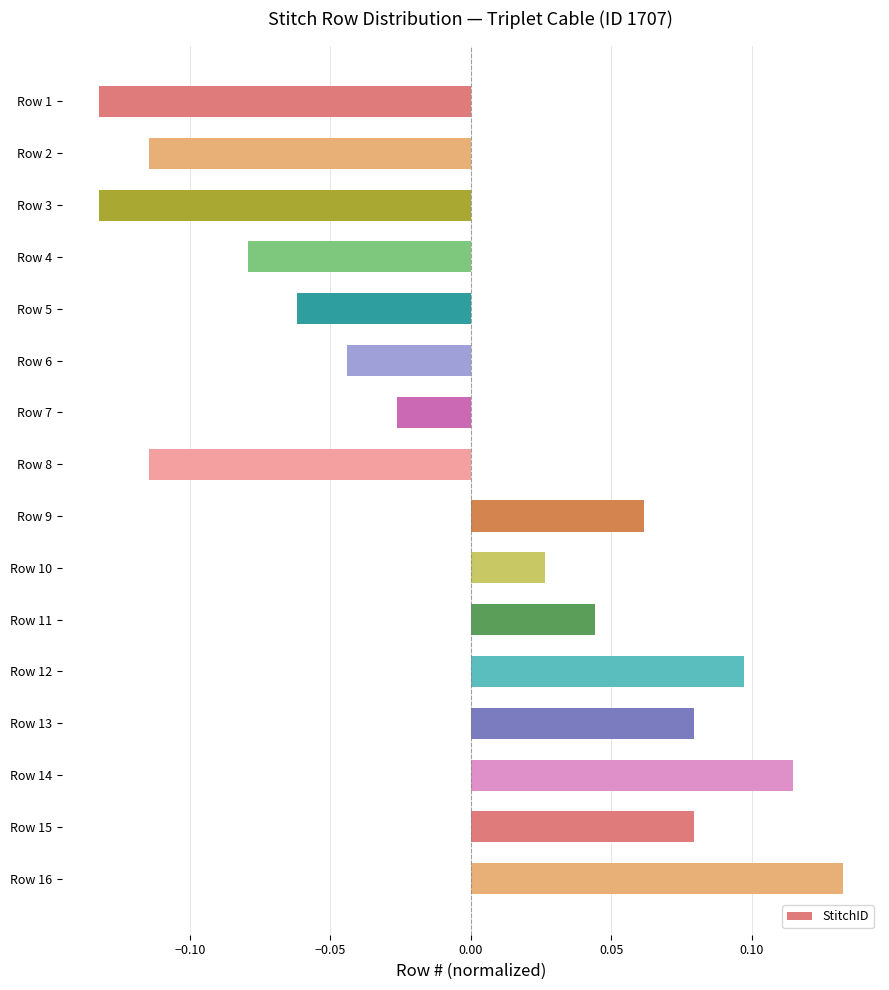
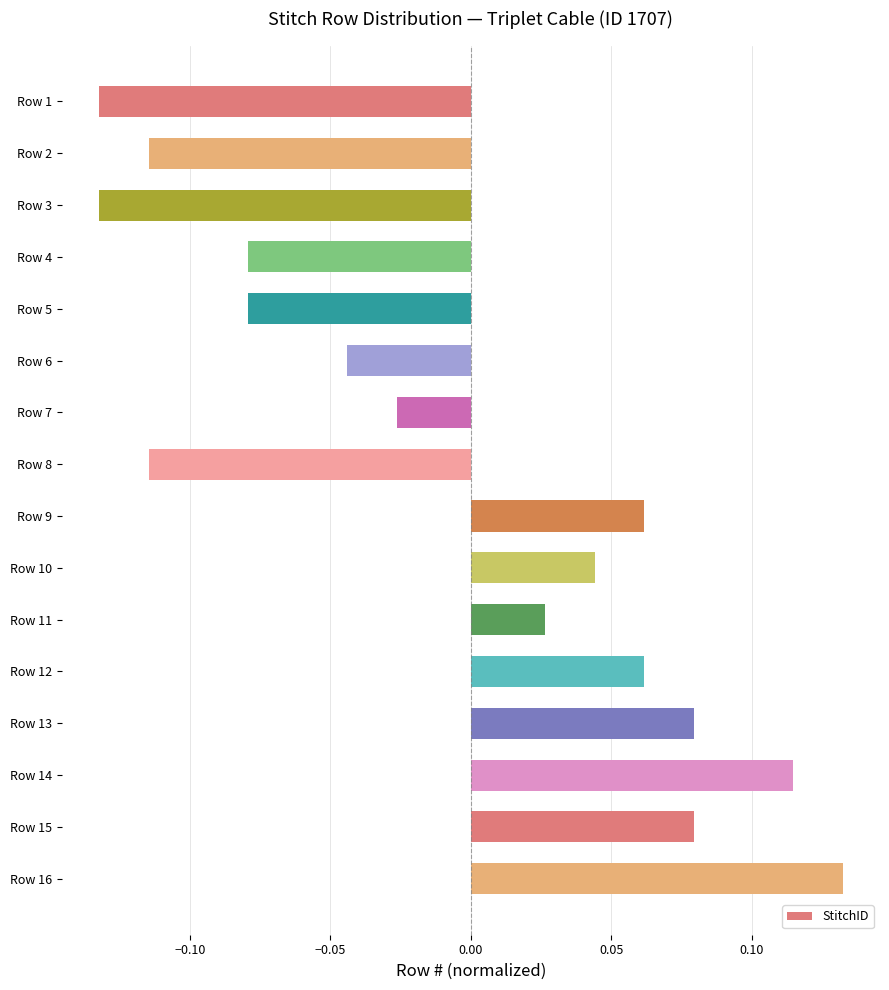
  {
    "Row 1": -0.132,
    "Row 2": -0.115,
    "Row 3": -0.132,
    "Row 4": -0.079,
-   "Row 5": -0.062,
+   "Row 5": -0.079,
    "Row 6": -0.044,
    "Row 7": -0.026,
    "Row 8": -0.115,
    "Row 9": 0.062,
-   "Row 10": 0.026,
-   "Row 11": 0.044,
-   "Row 12": 0.097,
+   "Row 10": 0.044,
+   "Row 11": 0.026,
+   "Row 12": 0.062,
    "Row 13": 0.079,
    "Row 14": 0.115,
    "Row 15": 0.079,
    "Row 16": 0.132
  }
